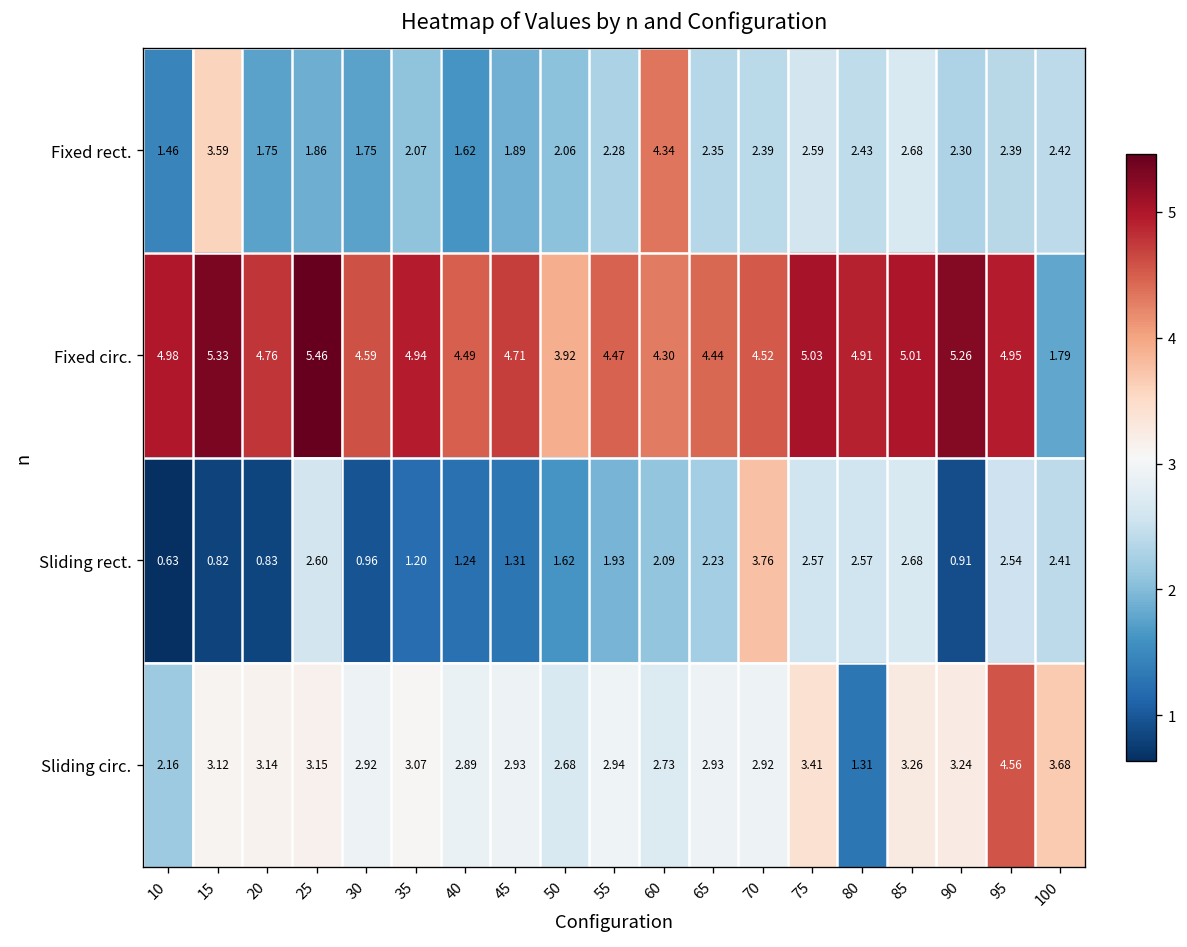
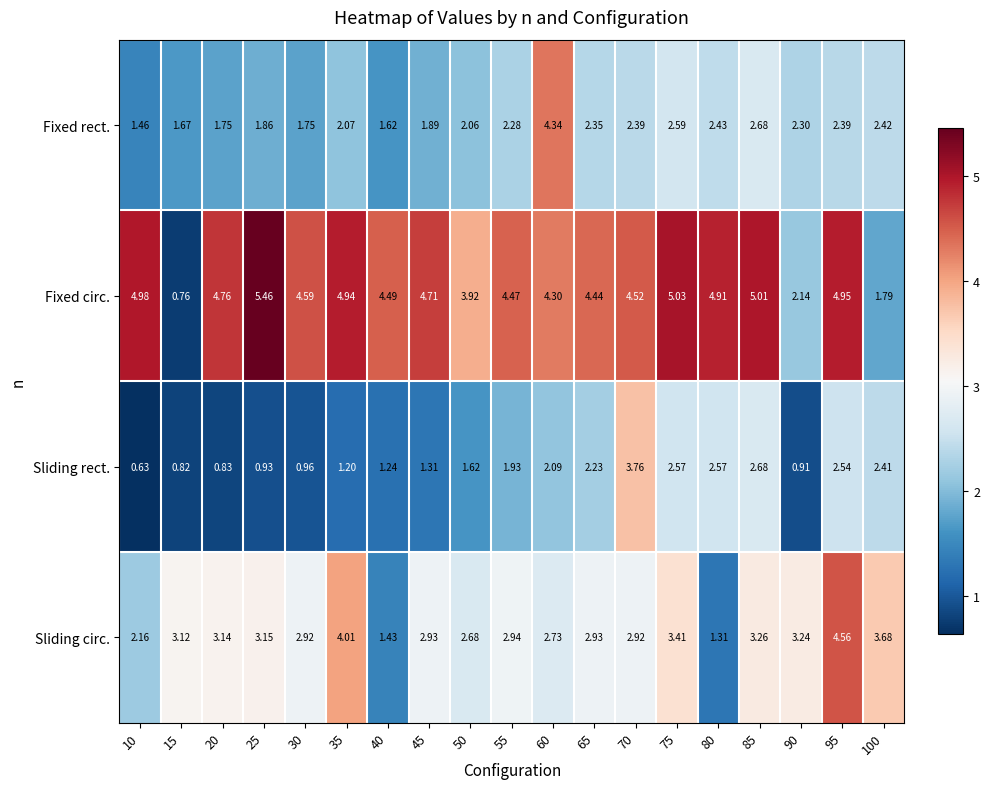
  {
    "Fixed rect.": {
      "10": 1.46,
-     "15": 3.59,
+     "15": 1.67,
      "20": 1.75,
      "25": 1.86,
      "30": 1.75,
      "35": 2.07,
      "40": 1.62,
      "45": 1.89,
      "50": 2.06,
      "55": 2.28,
      "60": 4.34,
      "65": 2.35,
      "70": 2.39,
      "75": 2.59,
      "80": 2.43,
      "85": 2.68,
      "90": 2.30,
      "95": 2.39,
      "100": 2.42
    },
    "Fixed circ.": {
      "10": 4.98,
-     "15": 5.33,
+     "15": 0.76,
      "20": 4.76,
      "25": 5.46,
      "30": 4.59,
      "35": 4.94,
      "40": 4.49,
      "45": 4.71,
      "50": 3.92,
      "55": 4.47,
      "60": 4.30,
      "65": 4.44,
      "70": 4.52,
      "75": 5.03,
      "80": 4.91,
      "85": 5.01,
-     "90": 5.26,
+     "90": 2.14,
      "95": 4.95,
      "100": 1.79
    },
    "Sliding rect.": {
      "10": 0.63,
      "15": 0.82,
      "20": 0.83,
-     "25": 2.60,
+     "25": 0.93,
      "30": 0.96,
      "35": 1.20,
      "40": 1.24,
      "45": 1.31,
      "50": 1.62,
      "55": 1.93,
      "60": 2.09,
      "65": 2.23,
      "70": 3.76,
      "75": 2.57,
      "80": 2.57,
      "85": 2.68,
      "90": 0.91,
      "95": 2.54,
      "100": 2.41
    },
    "Sliding circ.": {
      "10": 2.16,
      "15": 3.12,
      "20": 3.14,
      "25": 3.15,
      "30": 2.92,
-     "35": 3.07,
-     "40": 2.89,
+     "35": 4.01,
+     "40": 1.43,
      "45": 2.93,
      "50": 2.68,
      "55": 2.94,
      "60": 2.73,
      "65": 2.93,
      "70": 2.92,
      "75": 3.41,
      "80": 1.31,
      "85": 3.26,
      "90": 3.24,
      "95": 4.56,
      "100": 3.68
    }
  }
